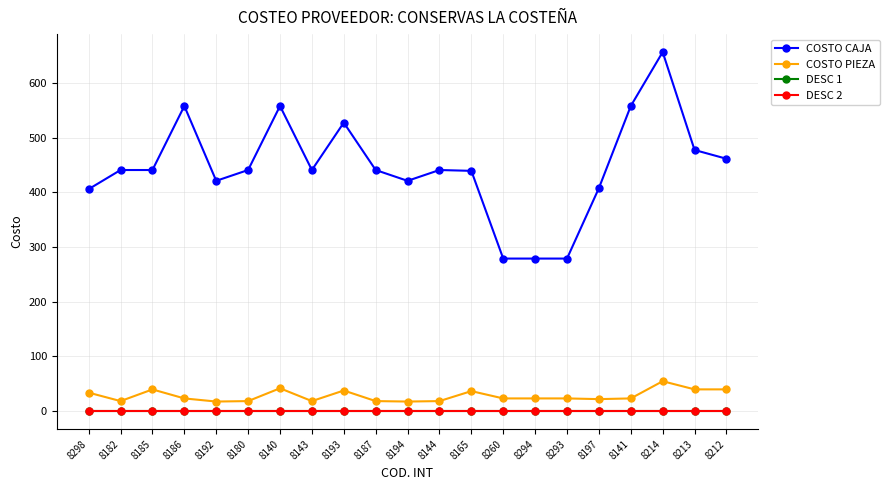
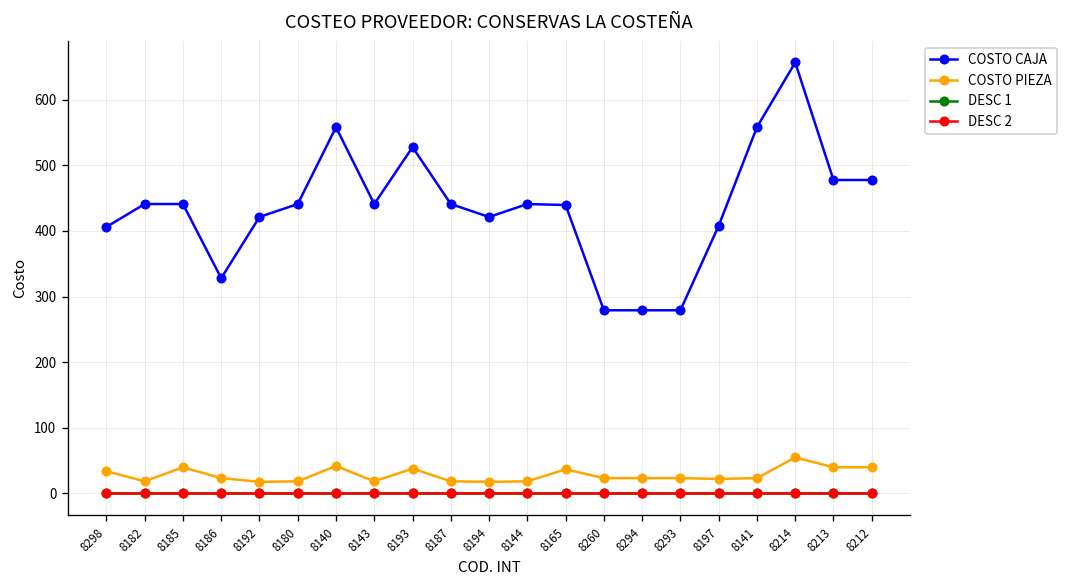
  {
    "COSTO CAJA": {
      "8298": 410,
      "8182": 440,
      "8185": 440,
-     "8186": 560,
+     "8186": 330,
      "8192": 420,
      "8180": 440,
      "8140": 560,
      "8143": 440,
      "8193": 530,
      "8187": 440,
      "8194": 420,
      "8144": 440,
      "8165": 440,
      "8260": 280,
      "8294": 280,
      "8293": 280,
      "8197": 410,
      "8141": 560,
      "8214": 660,
      "8213": 480,
-     "8212": 460
+     "8212": 480
    },
    "COSTO PIEZA": {
      "8298": 30,
      "8182": 20,
      "8185": 40,
      "8186": 20,
      "8192": 20,
      "8180": 20,
      "8140": 40,
      "8143": 20,
      "8193": 40,
      "8187": 20,
      "8194": 20,
      "8144": 20,
      "8165": 40,
      "8260": 20,
      "8294": 20,
      "8293": 20,
      "8197": 20,
      "8141": 20,
      "8214": 50,
      "8213": 40,
      "8212": 40
    },
    "DESC 2": {
      "8298": 0,
      "8182": 0,
      "8185": 0,
      "8186": 0,
      "8192": 0,
      "8180": 0,
      "8140": 0,
      "8143": 0,
      "8193": 0,
      "8187": 0,
      "8194": 0,
      "8144": 0,
      "8165": 0,
      "8260": 0,
      "8294": 0,
      "8293": 0,
      "8197": 0,
      "8141": 0,
      "8214": 0,
      "8213": 0,
      "8212": 0
    }
  }
